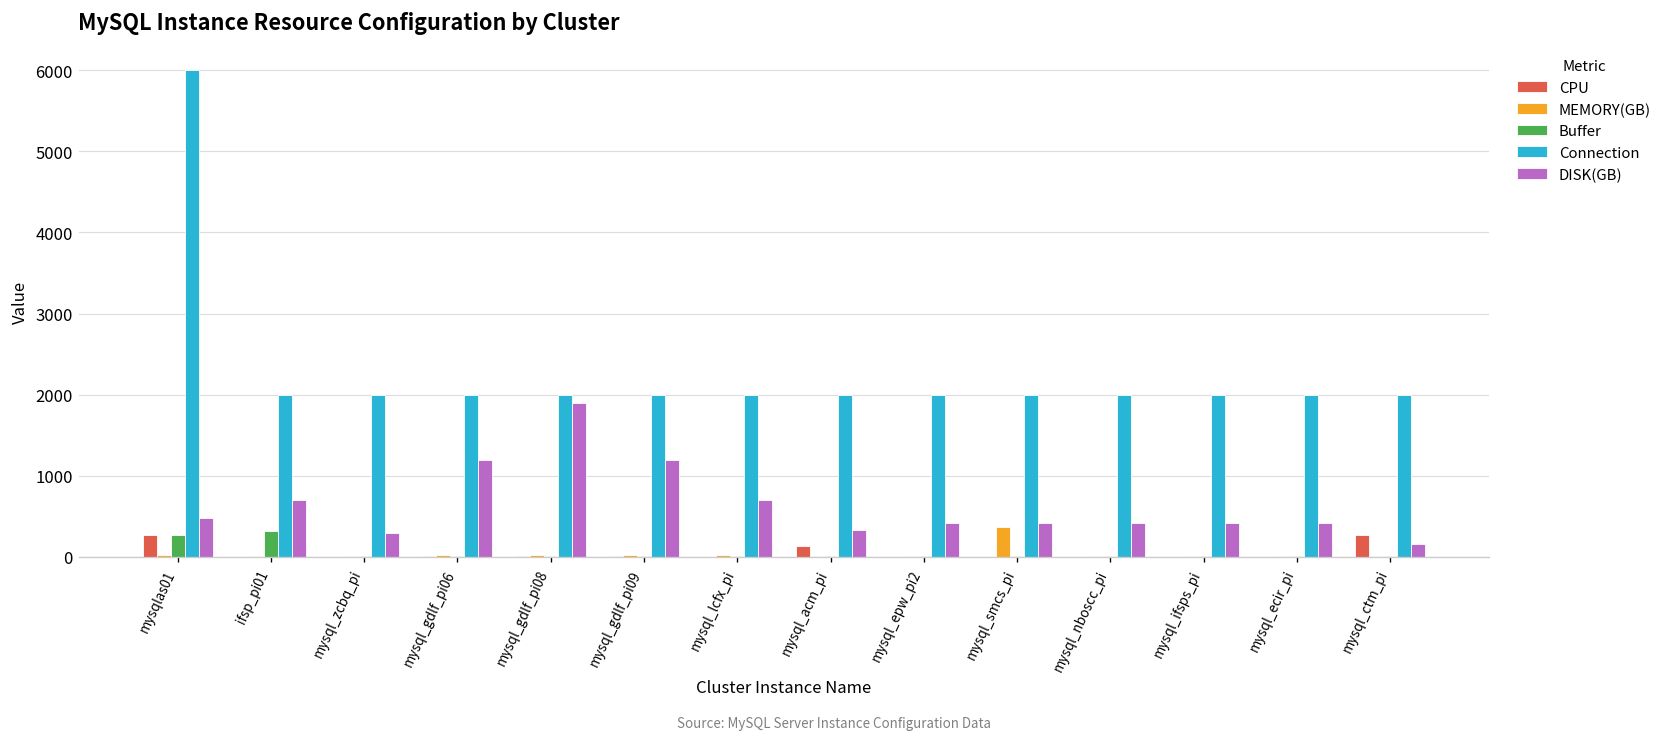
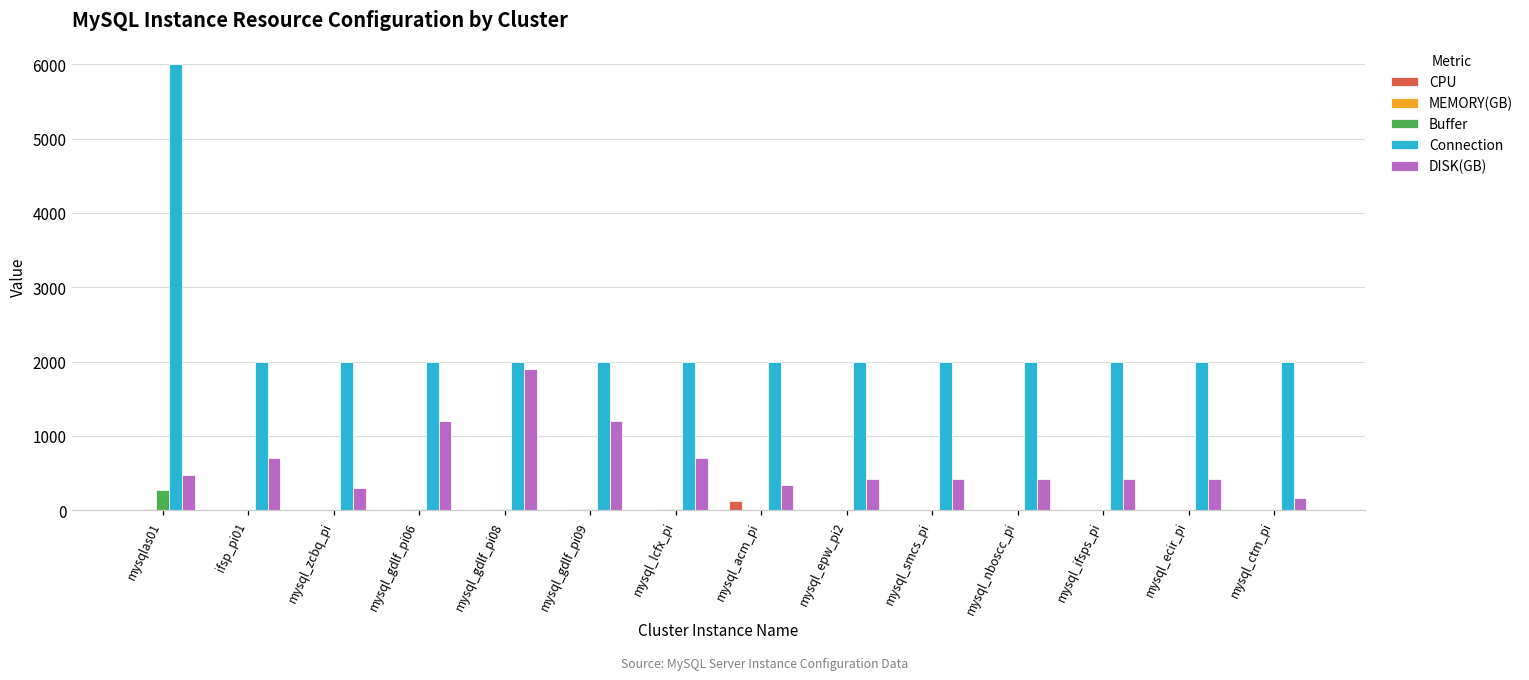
  {
    "CPU": {
-     "mysqlas01": 300,
+     "mysqlas01": 0,
      "mysql_acm_pi": 100,
-     "mysql_ctm_pi": 300
+     "mysql_ctm_pi": 0
    },
    "MEMORY(GB)": {
-     "mysql_smcs_pi": 400
+     "mysql_smcs_pi": 0
    },
    "Buffer": {
      "mysqlas01": 300,
-     "ifsp_pi01": 300
+     "ifsp_pi01": 0
    },
    "Connection": {
      "mysqlas01": 6000,
      "ifsp_pi01": 2000,
      "mysql_zcbq_pi": 2000,
      "mysql_gdlf_pi06": 2000,
      "mysql_gdlf_pi08": 2000,
      "mysql_gdlf_pi09": 2000,
      "mysql_lcfx_pi": 2000,
      "mysql_acm_pi": 2000,
      "mysql_epw_pi2": 2000,
      "mysql_smcs_pi": 2000,
      "mysql_nboscc_pi": 2000,
      "mysql_ifsps_pi": 2000,
      "mysql_ecir_pi": 2000,
      "mysql_ctm_pi": 2000
    },
    "DISK(GB)": {
      "mysqlas01": 500,
      "ifsp_pi01": 700,
      "mysql_zcbq_pi": 300,
      "mysql_gdlf_pi06": 1200,
      "mysql_gdlf_pi08": 1900,
      "mysql_gdlf_pi09": 1200,
      "mysql_lcfx_pi": 700,
      "mysql_acm_pi": 300,
      "mysql_epw_pi2": 400,
      "mysql_smcs_pi": 400,
      "mysql_nboscc_pi": 400,
      "mysql_ifsps_pi": 400,
      "mysql_ecir_pi": 400,
      "mysql_ctm_pi": 200
    }
  }
